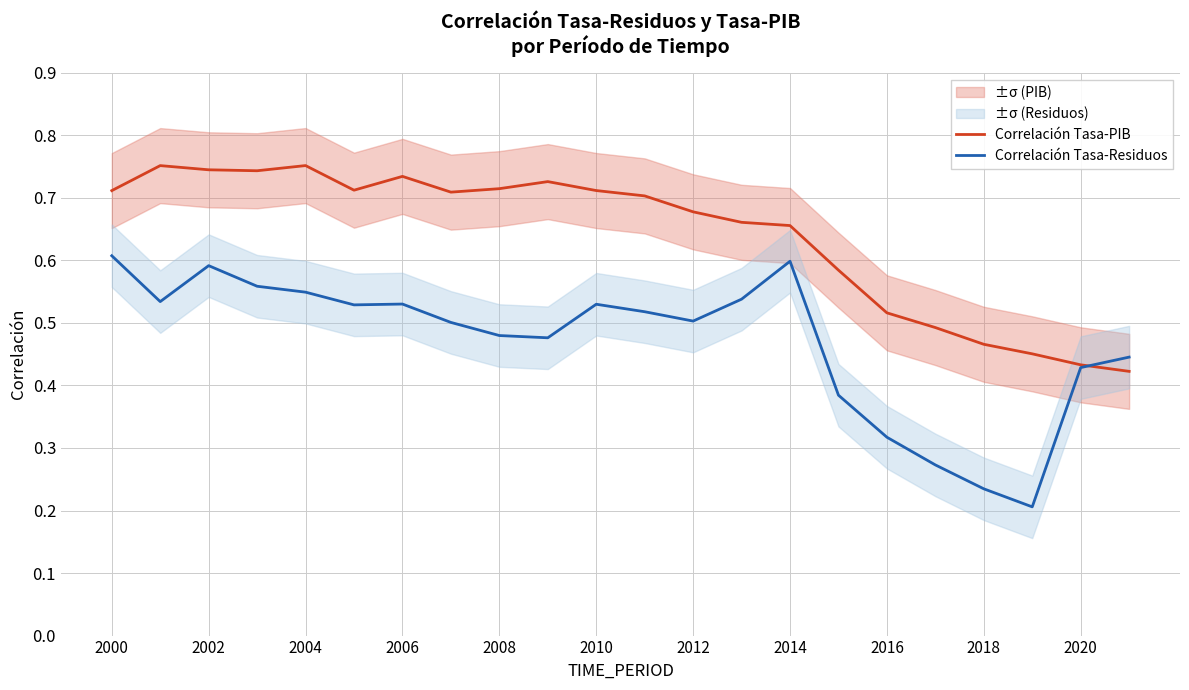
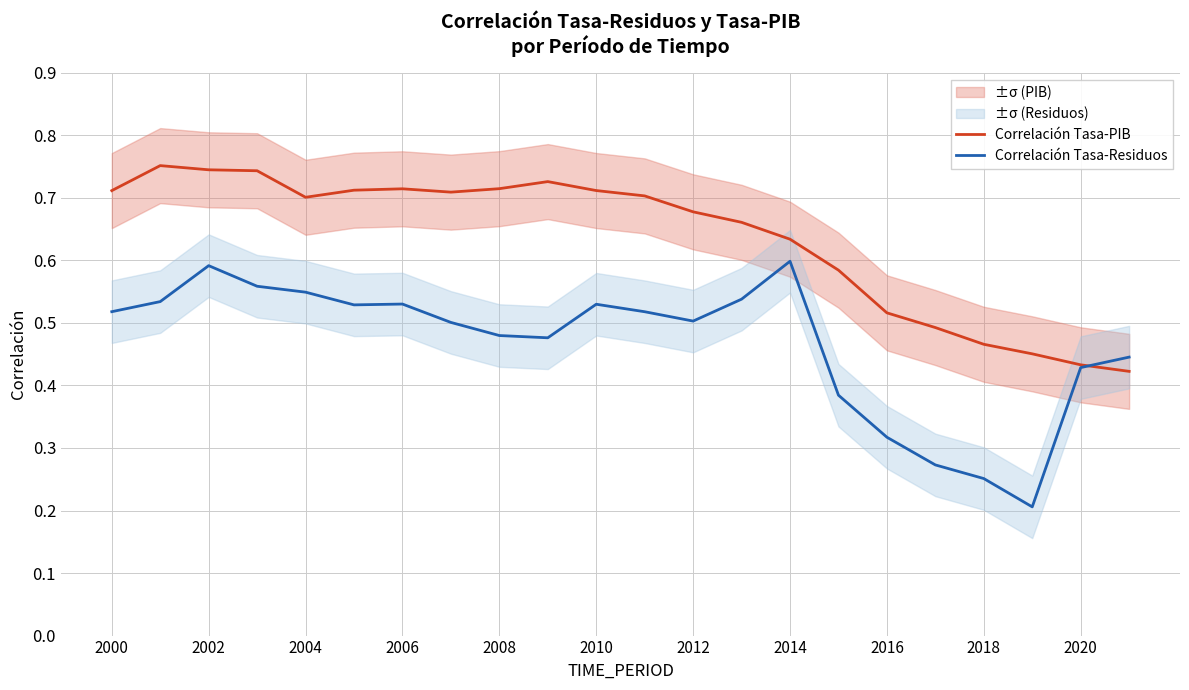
  {
    "Correlación Tasa-PIB": {
      "2000": 0.71,
      "2002": 0.74,
-     "2004": 0.75,
-     "2006": 0.73,
+     "2004": 0.70,
+     "2006": 0.71,
      "2008": 0.71,
      "2010": 0.71,
      "2012": 0.68,
-     "2014": 0.66,
+     "2014": 0.63,
      "2016": 0.52,
      "2018": 0.47,
      "2020": 0.43
    },
    "Correlación Tasa-Residuos": {
-     "2000": 0.61,
+     "2000": 0.52,
      "2002": 0.59,
      "2004": 0.55,
      "2006": 0.53,
      "2008": 0.48,
      "2010": 0.53,
      "2012": 0.50,
      "2014": 0.60,
      "2016": 0.32,
-     "2018": 0.23,
+     "2018": 0.25,
      "2020": 0.43
    }
  }
